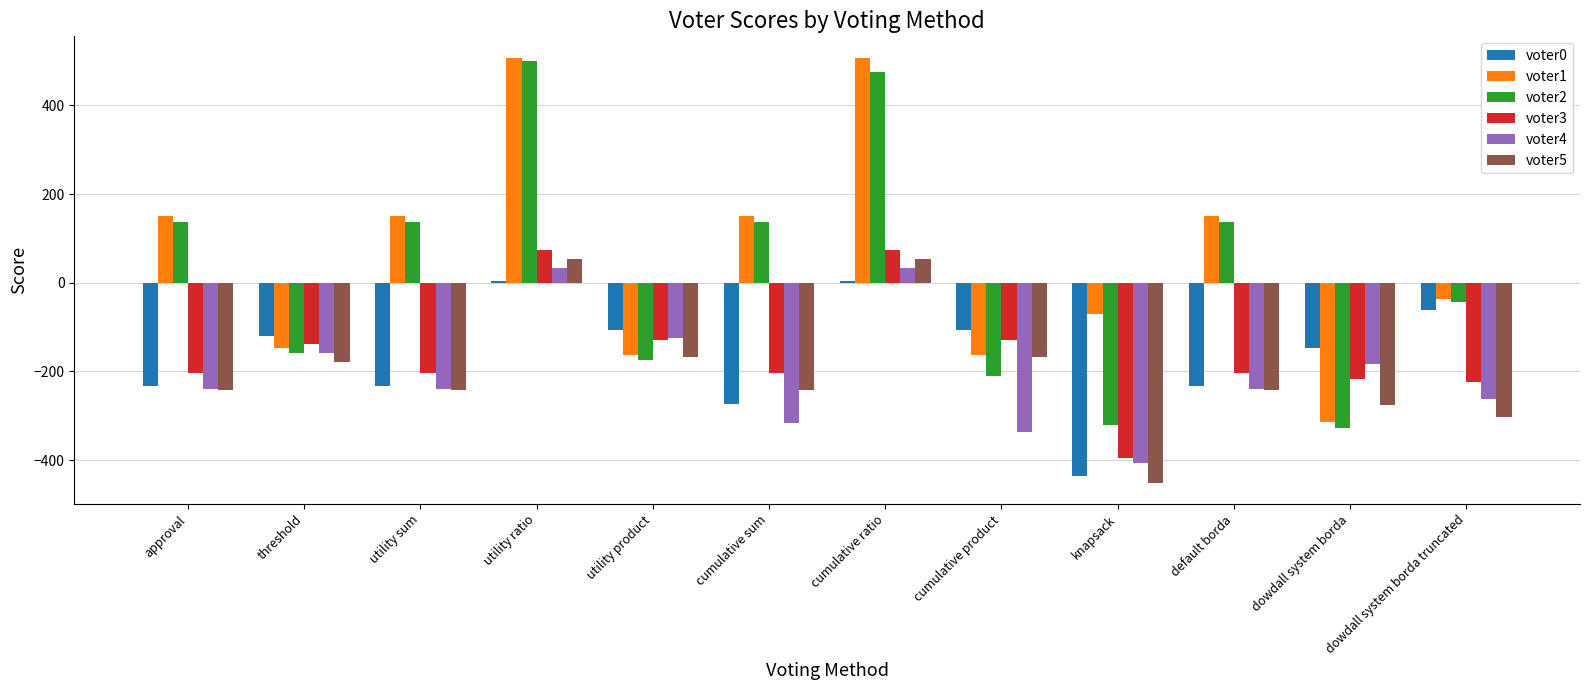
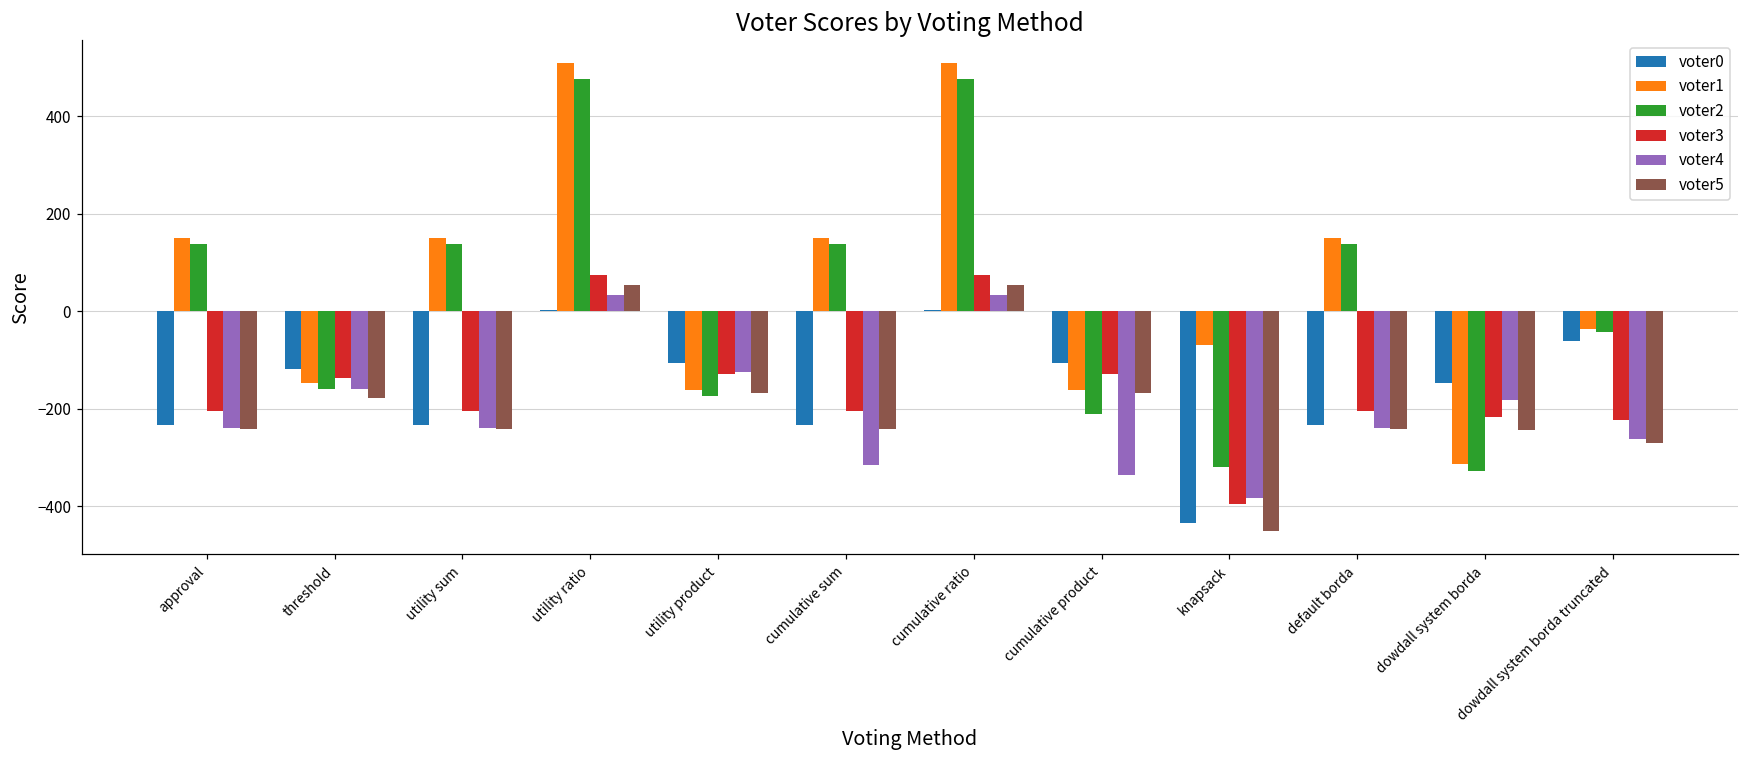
  {
    "voter0": {
      "approval": -230,
      "threshold": -120,
      "utility sum": -230,
      "utility product": -110,
-     "cumulative sum": -270,
+     "cumulative sum": -230,
      "cumulative product": -110,
      "knapsack": -440,
      "default borda": -230,
      "dowdall system borda": -150,
      "dowdall system borda truncated": -60
    },
    "voter1": {
      "approval": 150,
      "threshold": -150,
      "utility sum": 150,
      "utility ratio": 510,
      "utility product": -160,
      "cumulative sum": 150,
      "cumulative ratio": 510,
      "cumulative product": -160,
      "knapsack": -70,
      "default borda": 150,
      "dowdall system borda": -310,
      "dowdall system borda truncated": -40
    },
    "voter2": {
      "approval": 140,
      "threshold": -160,
      "utility sum": 140,
-     "utility ratio": 500,
+     "utility ratio": 480,
      "utility product": -180,
      "cumulative sum": 140,
      "cumulative ratio": 480,
      "cumulative product": -210,
      "knapsack": -320,
      "default borda": 140,
      "dowdall system borda": -330,
      "dowdall system borda truncated": -40
    },
    "voter3": {
      "approval": -200,
      "threshold": -140,
      "utility sum": -200,
      "utility ratio": 70,
      "utility product": -130,
      "cumulative sum": -200,
      "cumulative ratio": 70,
      "cumulative product": -130,
      "knapsack": -400,
      "default borda": -200,
      "dowdall system borda": -220,
      "dowdall system borda truncated": -220
    },
    "voter4": {
      "approval": -240,
      "threshold": -160,
      "utility sum": -240,
      "utility ratio": 30,
      "utility product": -130,
      "cumulative sum": -320,
      "cumulative ratio": 30,
      "cumulative product": -340,
-     "knapsack": -410,
+     "knapsack": -380,
      "default borda": -240,
      "dowdall system borda": -180,
      "dowdall system borda truncated": -260
    },
    "voter5": {
      "approval": -240,
      "threshold": -180,
      "utility sum": -240,
      "utility ratio": 50,
      "utility product": -170,
      "cumulative sum": -240,
      "cumulative ratio": 50,
      "cumulative product": -170,
      "knapsack": -450,
      "default borda": -240,
-     "dowdall system borda": -280,
-     "dowdall system borda truncated": -300
+     "dowdall system borda": -240,
+     "dowdall system borda truncated": -270
    }
  }
